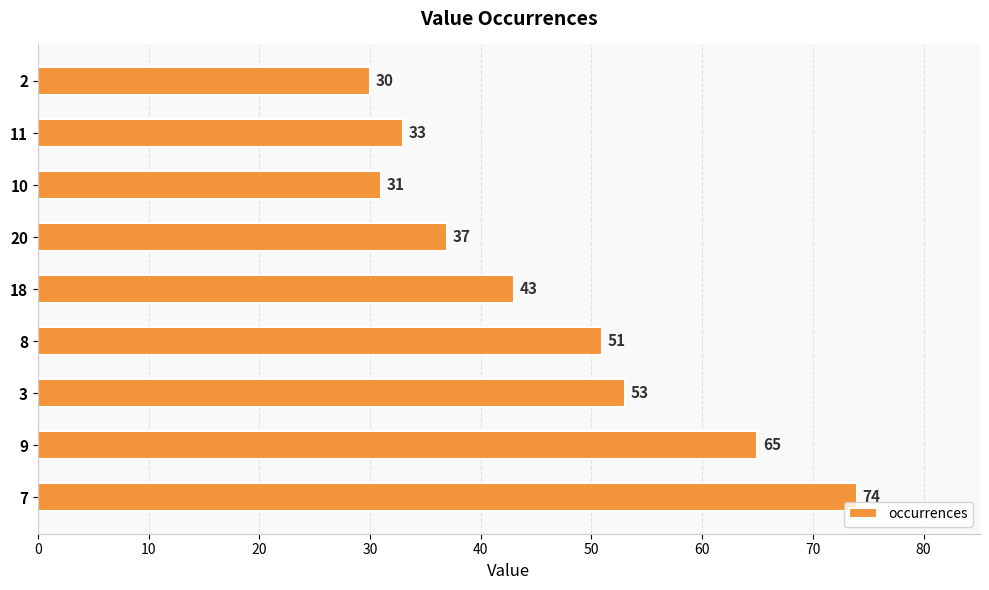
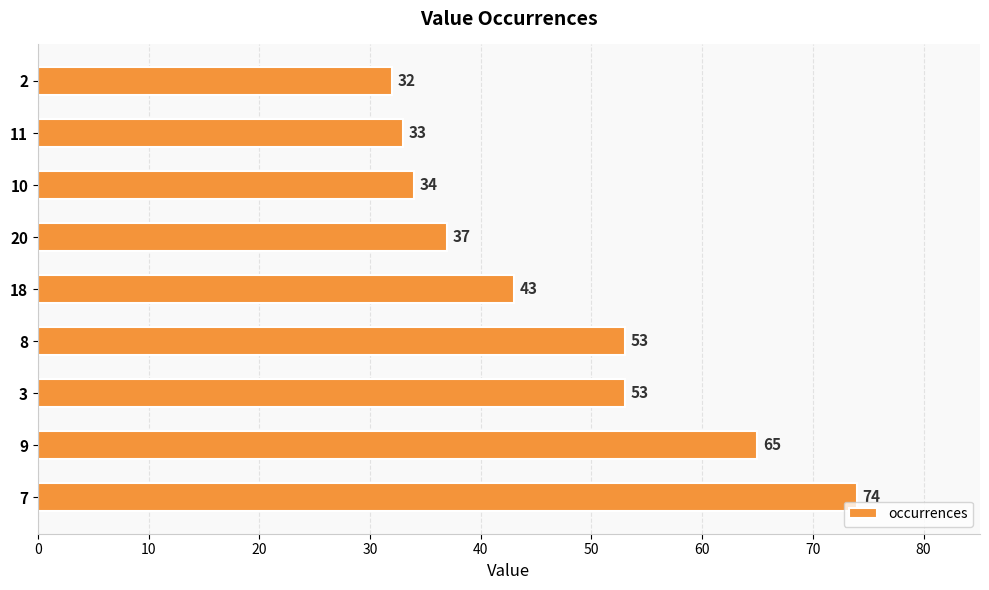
  {
-   "2": 30,
+   "2": 32,
    "11": 33,
-   "10": 31,
+   "10": 34,
    "20": 37,
    "18": 43,
-   "8": 51,
+   "8": 53,
    "3": 53,
    "9": 65
  }
